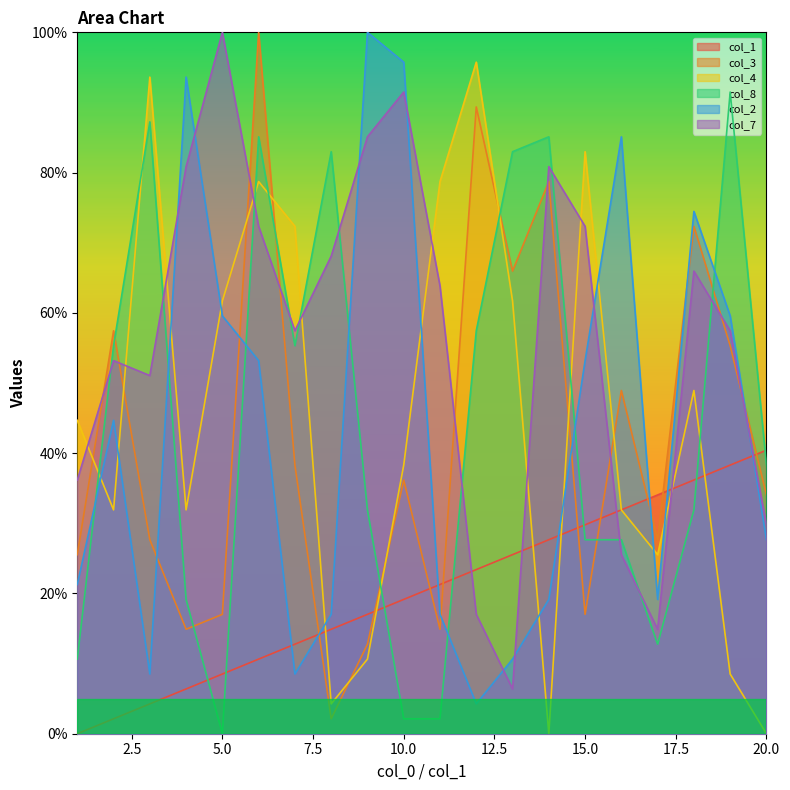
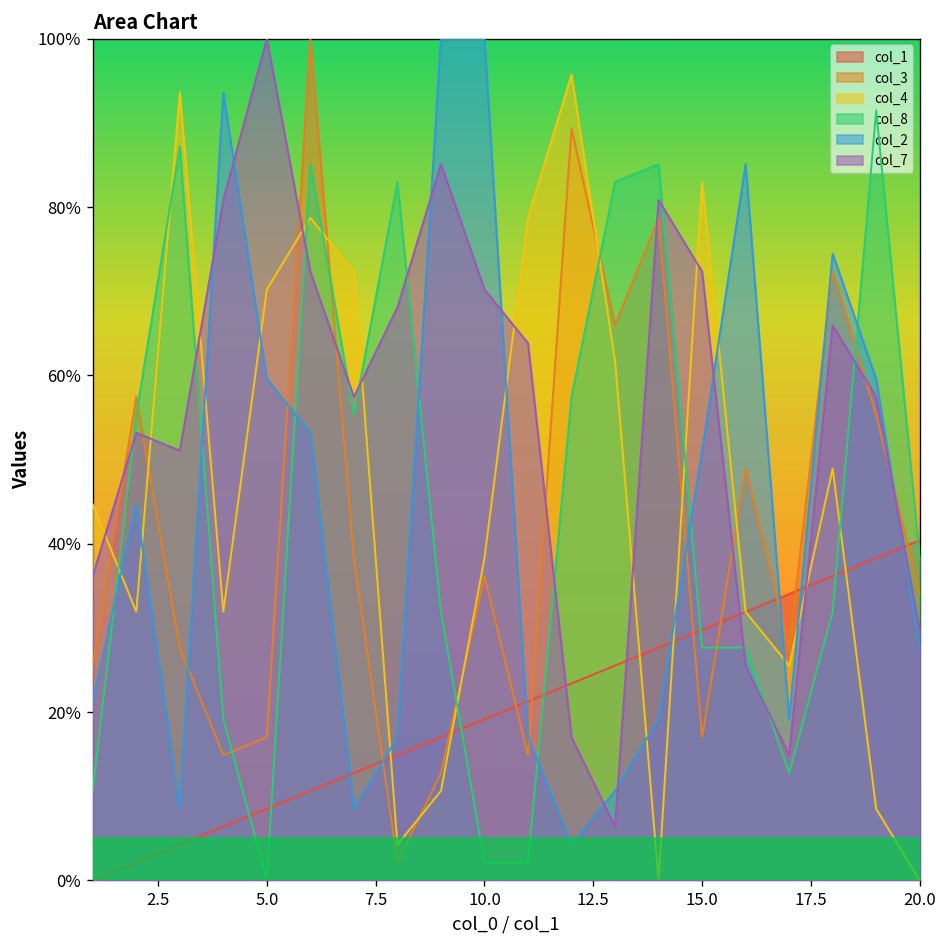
  {
    "col_4": {
-     "5.0": "62%",
+     "5.0": "70%",
      "10.0": "38%",
      "15.0": "83%"
    },
    "col_8": {
      "15.0": "28%",
      "20.0": "38%"
    },
    "col_2": {
      "5.0": "60%",
-     "10.0": "96%",
-     "15.0": "53%",
+     "10.0": "100%",
+     "15.0": "51%",
      "20.0": "28%"
    },
    "col_7": {
      "5.0": "100%",
-     "10.0": "91%",
+     "10.0": "70%",
      "15.0": "72%",
      "20.0": "30%"
    }
  }
